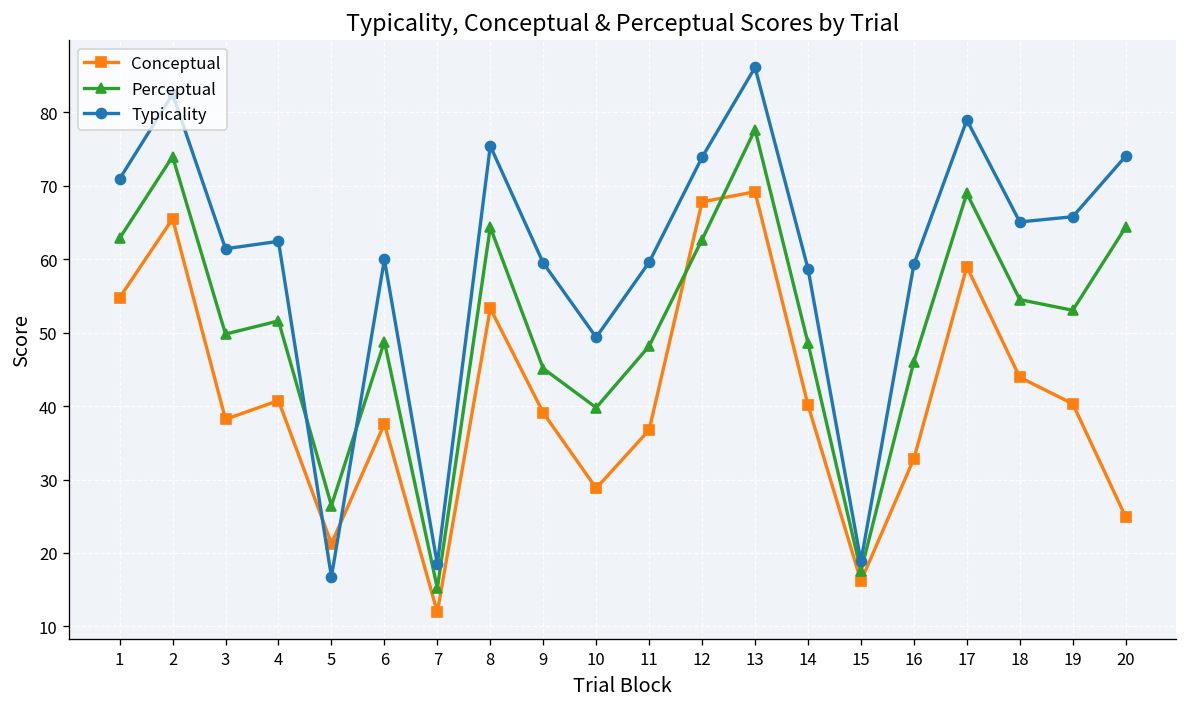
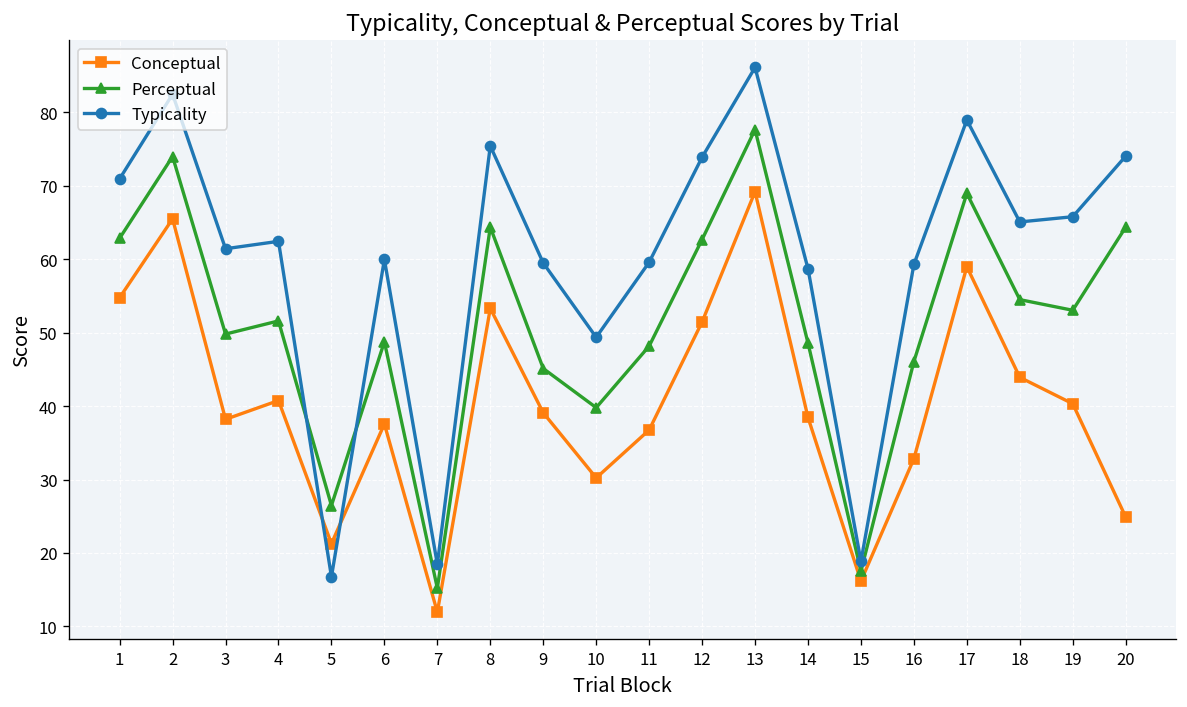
  {
    "Conceptual": {
      "1": 55,
      "2": 66,
      "3": 38,
      "4": 41,
      "5": 21,
      "6": 38,
      "7": 12,
      "8": 53,
      "9": 39,
-     "10": 29,
+     "10": 30,
      "11": 37,
-     "12": 68,
+     "12": 51,
      "13": 69,
-     "14": 40,
+     "14": 38,
      "15": 16,
      "16": 33,
      "17": 59,
      "18": 44,
      "19": 40,
      "20": 25
    },
    "Perceptual": {
      "1": 63,
      "2": 74,
      "3": 50,
      "4": 52,
      "5": 26,
      "6": 49,
      "7": 15,
      "8": 64,
      "9": 45,
      "10": 40,
      "11": 48,
      "12": 63,
      "13": 78,
      "14": 49,
      "15": 18,
      "16": 46,
      "17": 69,
      "18": 55,
      "19": 53,
      "20": 64
    },
    "Typicality": {
      "1": 71,
      "3": 61,
      "4": 62,
      "5": 17,
      "6": 60,
      "7": 18,
      "8": 75,
      "9": 59,
      "10": 49,
      "11": 60,
      "12": 74,
      "13": 86,
      "14": 59,
      "15": 19,
      "16": 59,
      "17": 79,
      "18": 65,
      "19": 66,
      "20": 74
    }
  }
